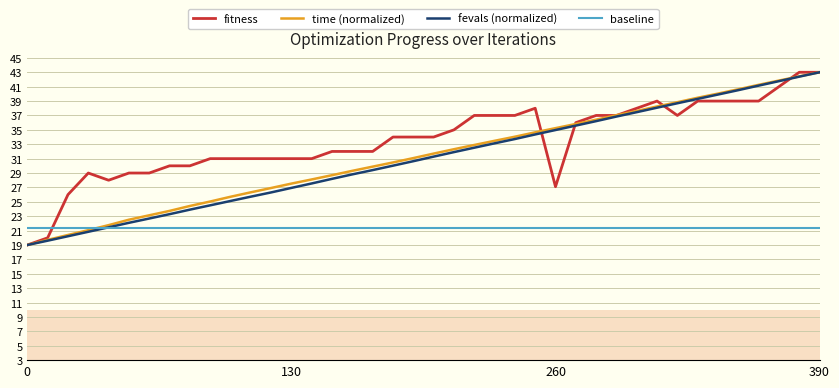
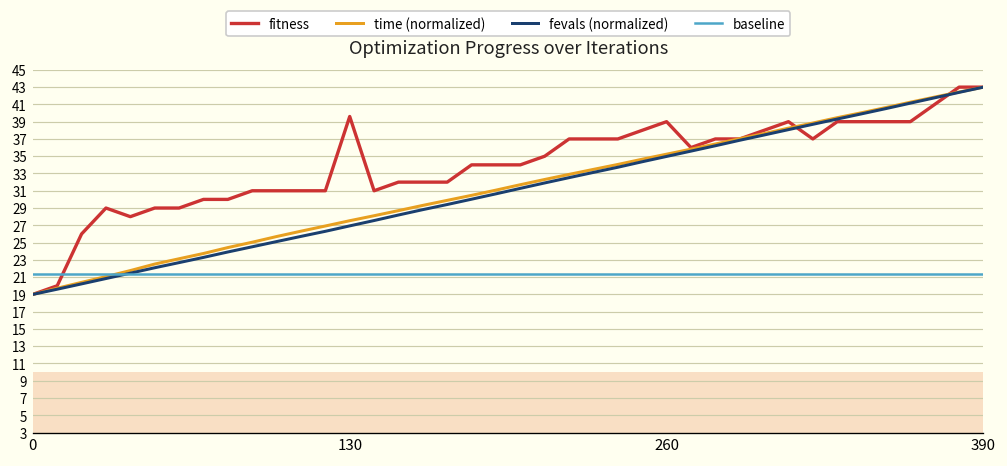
  {
    "fitness": {
-     "130": 31,
-     "260": 27
+     "130": 40,
+     "260": 39
    },
    "time (normalized)": {
      "130": 28
    },
    "fevals (normalized)": {
      "130": 27
    },
    "baseline": {
      "0": 21,
      "130": 21,
      "260": 21,
      "390": 21
    }
  }
